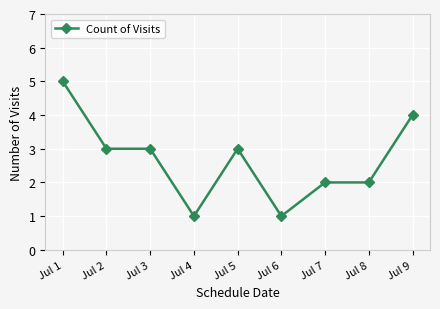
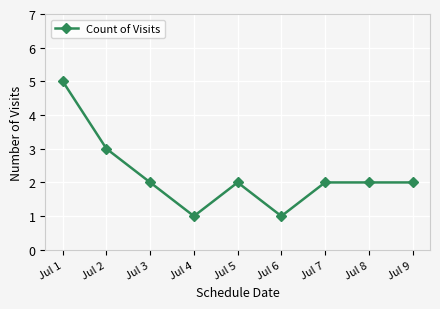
  {
    "Jul 1": 5,
    "Jul 2": 3,
-   "Jul 3": 3,
+   "Jul 3": 2,
    "Jul 4": 1,
-   "Jul 5": 3,
+   "Jul 5": 2,
    "Jul 6": 1,
    "Jul 7": 2,
    "Jul 8": 2,
-   "Jul 9": 4
+   "Jul 9": 2
  }
